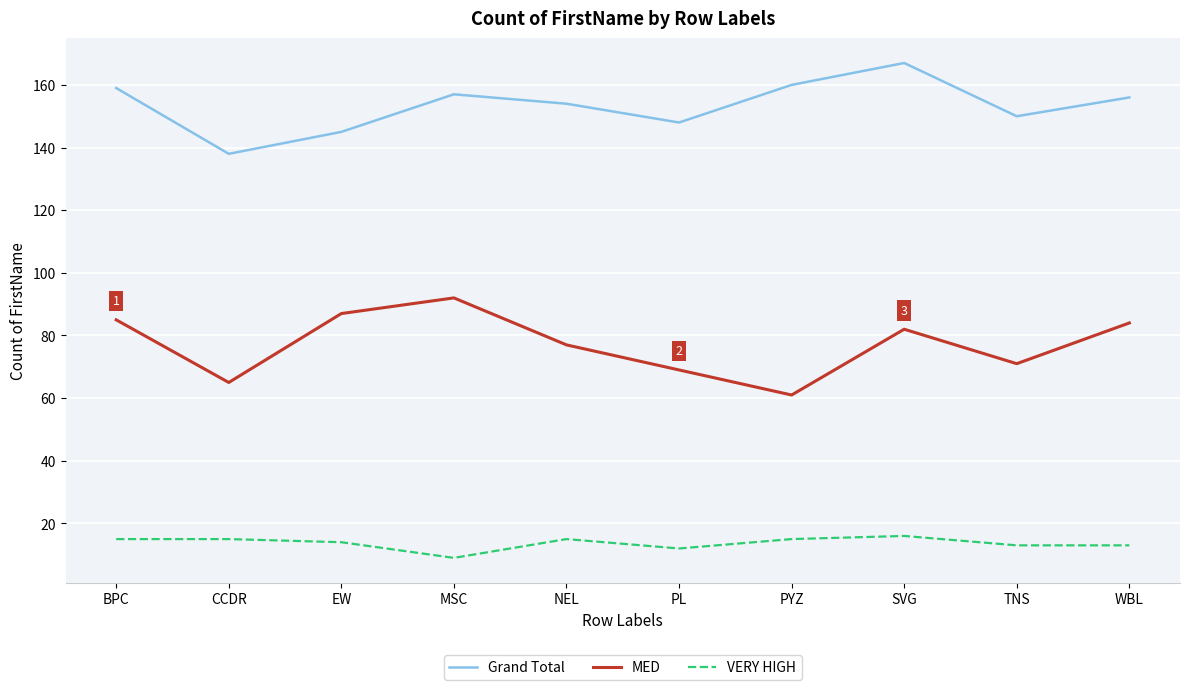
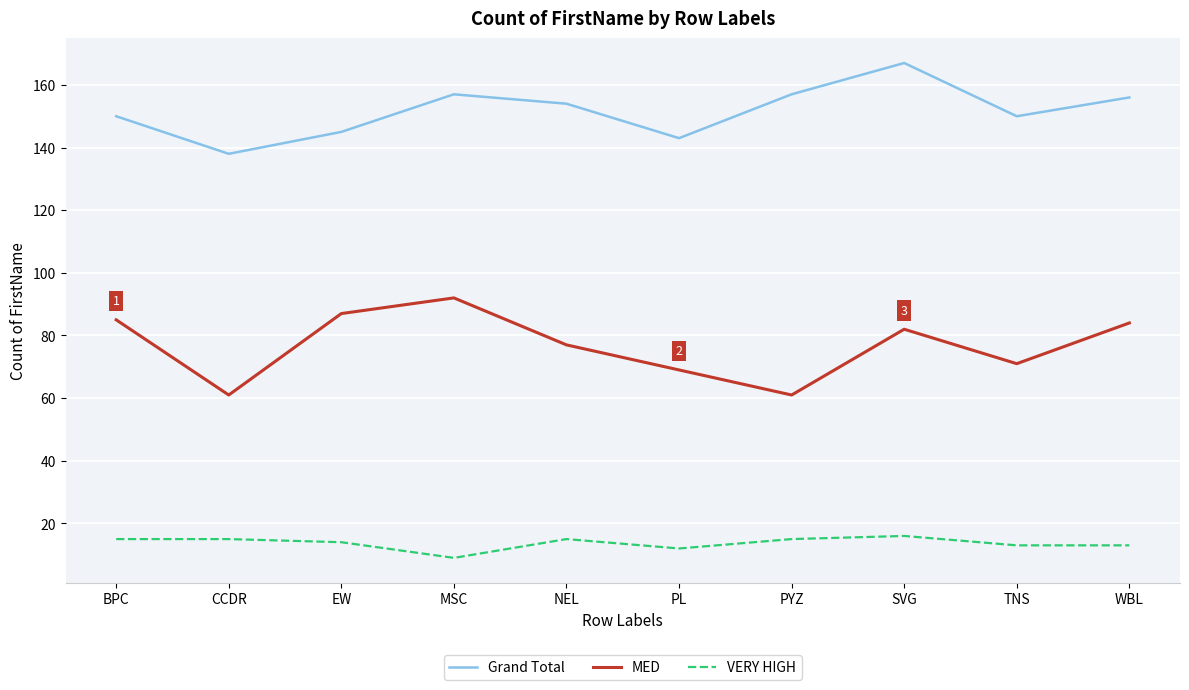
  {
    "Grand Total": {
-     "BPC": 159,
+     "BPC": 150,
      "CCDR": 138,
      "EW": 145,
      "MSC": 157,
      "NEL": 154,
-     "PL": 148,
-     "PYZ": 160,
+     "PL": 143,
+     "PYZ": 157,
      "SVG": 167,
      "TNS": 150,
      "WBL": 156
    },
    "MED": {
-     "CCDR": 65,
+     "CCDR": 61,
      "EW": 87,
      "MSC": 92,
      "NEL": 77,
      "PYZ": 61,
      "TNS": 71,
      "WBL": 84
    },
    "VERY HIGH": {
      "BPC": 15,
      "CCDR": 15,
      "EW": 14,
      "MSC": 9,
      "NEL": 15,
      "PL": 12,
      "PYZ": 15,
      "SVG": 16,
      "TNS": 13,
      "WBL": 13
    }
  }
